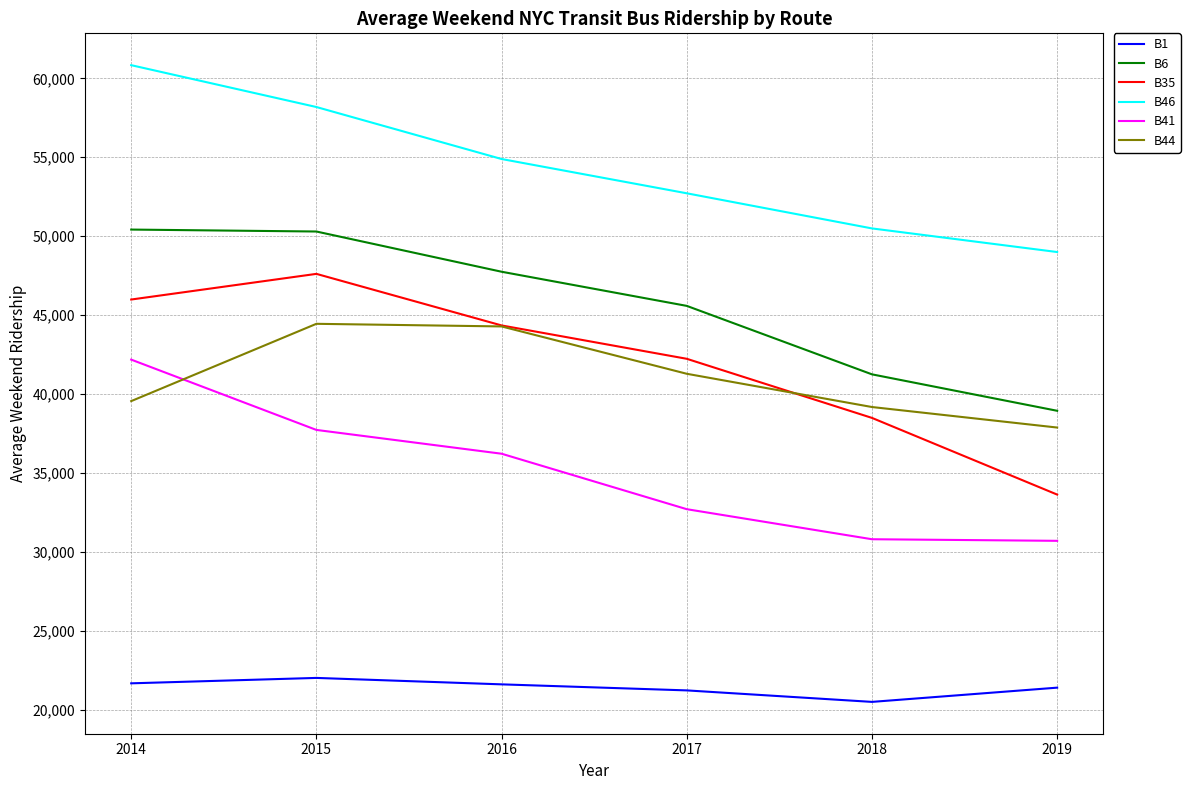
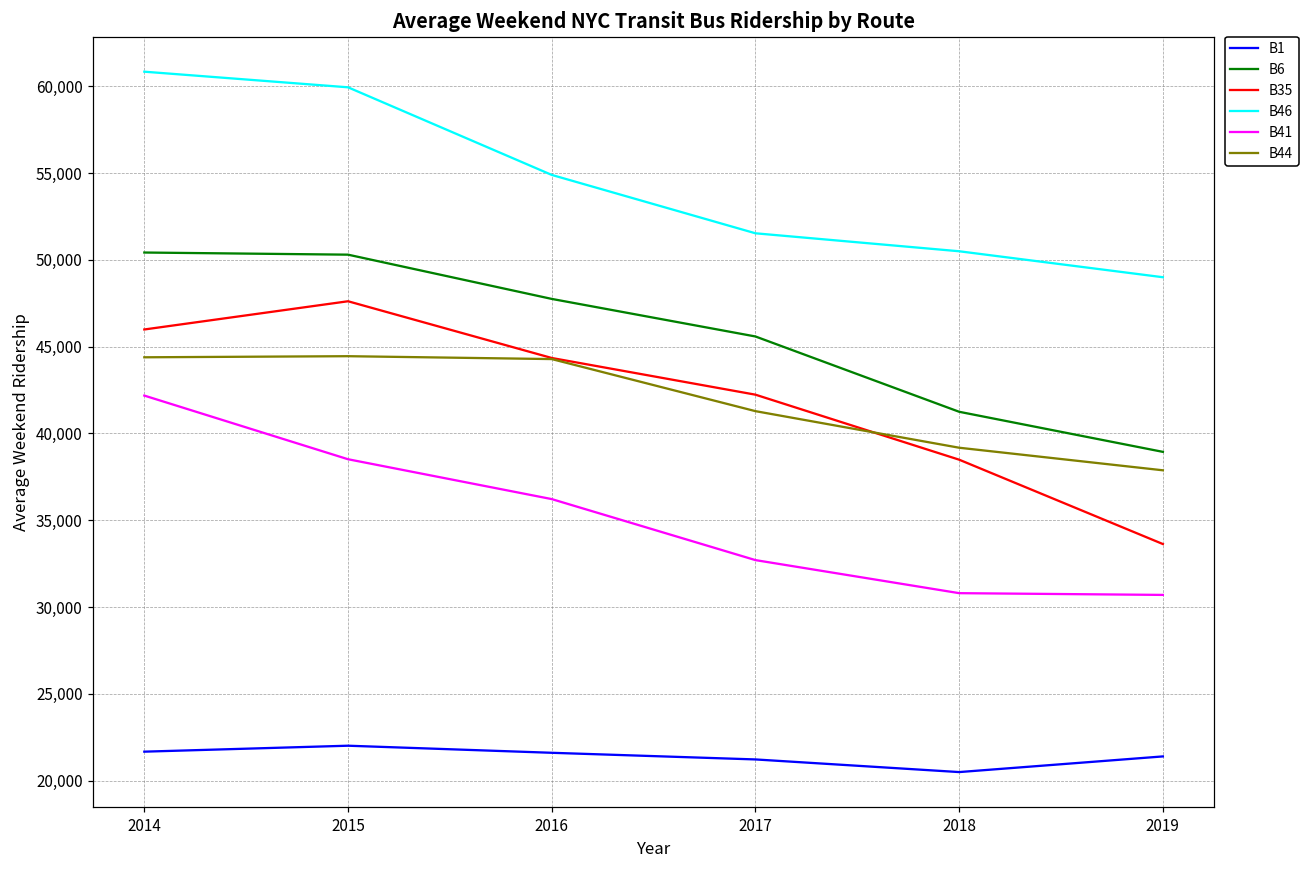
  {
    "B1": {
      "2014": "21,700",
      "2015": "22,000",
      "2016": "21,600",
      "2017": "21,200",
      "2018": "20,500",
      "2019": "21,400"
    },
    "B6": {
      "2014": "50,400",
      "2015": "50,300",
      "2016": "47,700",
      "2017": "45,600",
      "2018": "41,200",
      "2019": "38,900"
    },
    "B35": {
      "2014": "46,000",
      "2015": "47,600",
      "2017": "42,200",
      "2018": "38,500",
      "2019": "33,600"
    },
    "B46": {
      "2014": "60,800",
-     "2015": "58,200",
+     "2015": "59,900",
      "2016": "54,900",
-     "2017": "52,700",
+     "2017": "51,500",
      "2018": "50,500",
      "2019": "49,000"
    },
    "B41": {
      "2014": "42,200",
-     "2015": "37,700",
+     "2015": "38,500",
      "2016": "36,200",
      "2017": "32,700",
      "2018": "30,800",
      "2019": "30,700"
    },
    "B44": {
-     "2014": "39,600",
+     "2014": "44,400",
      "2015": "44,400",
      "2017": "41,300",
      "2018": "39,200",
      "2019": "37,900"
    }
  }
